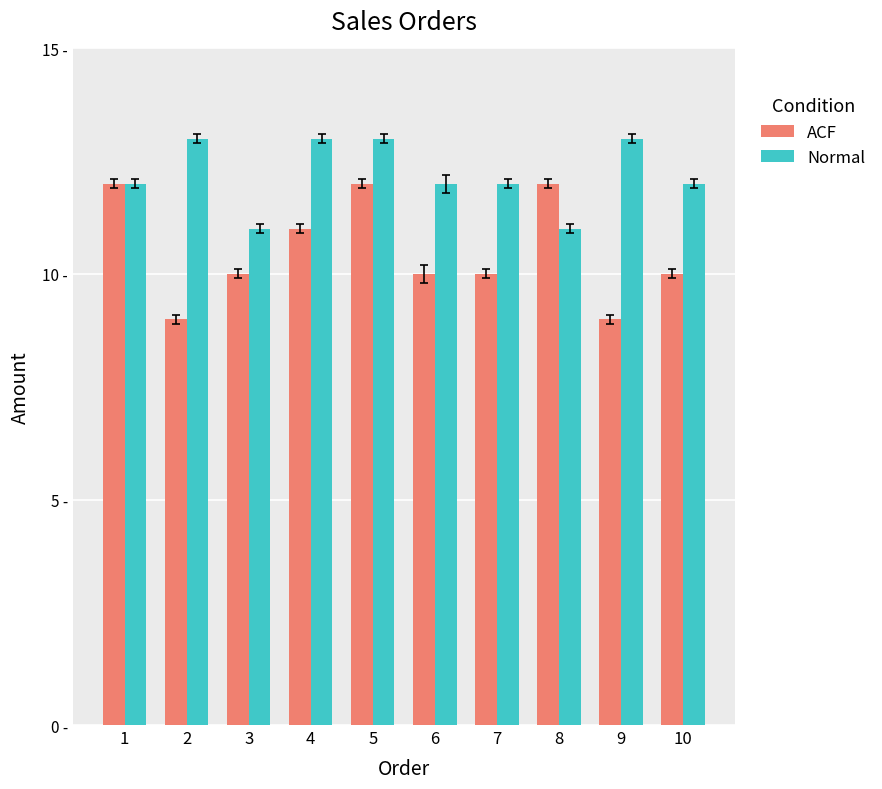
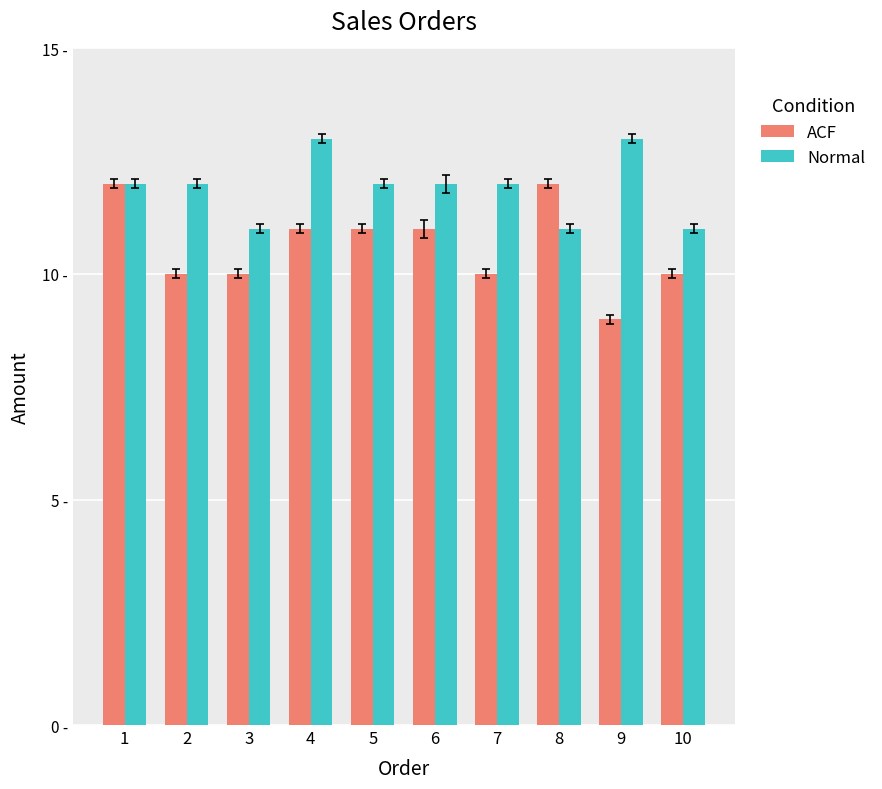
  {
    "ACF": {
      "1": "12 -",
-     "2": "9 -",
+     "2": "10 -",
      "3": "10 -",
      "4": "11 -",
-     "5": "12 -",
-     "6": "10 -",
+     "5": "11 -",
+     "6": "11 -",
      "7": "10 -",
      "8": "12 -",
      "9": "9 -",
      "10": "10 -"
    },
    "Normal": {
      "1": "12 -",
-     "2": "13 -",
+     "2": "12 -",
      "3": "11 -",
      "4": "13 -",
-     "5": "13 -",
+     "5": "12 -",
      "6": "12 -",
      "7": "12 -",
      "8": "11 -",
      "9": "13 -",
-     "10": "12 -"
+     "10": "11 -"
    }
  }
